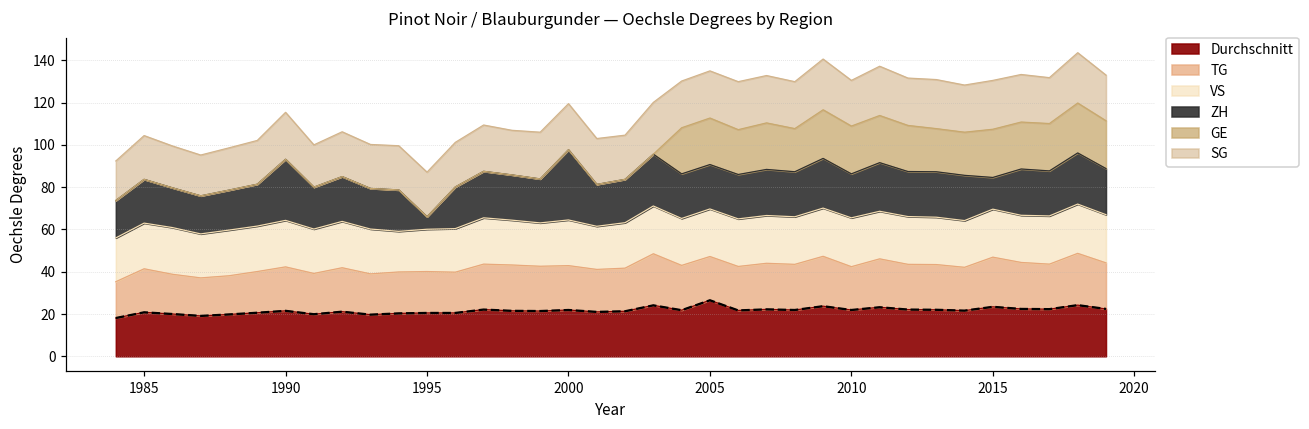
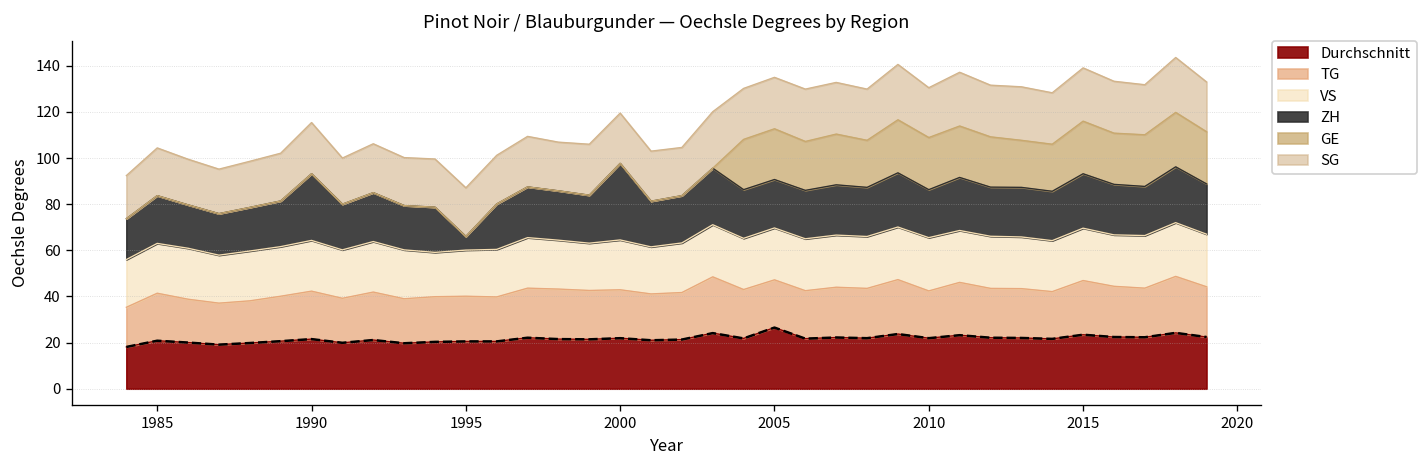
  {
    "Durchschnitt": {
      "1985": 21,
      "1990": 22,
      "1995": 21,
      "2000": 22,
      "2005": 27,
      "2010": 22,
      "2015": 23
    },
    "ZH": {
      "2005": 21,
      "2010": 21,
-     "2015": 15
+     "2015": 24
    }
  }
